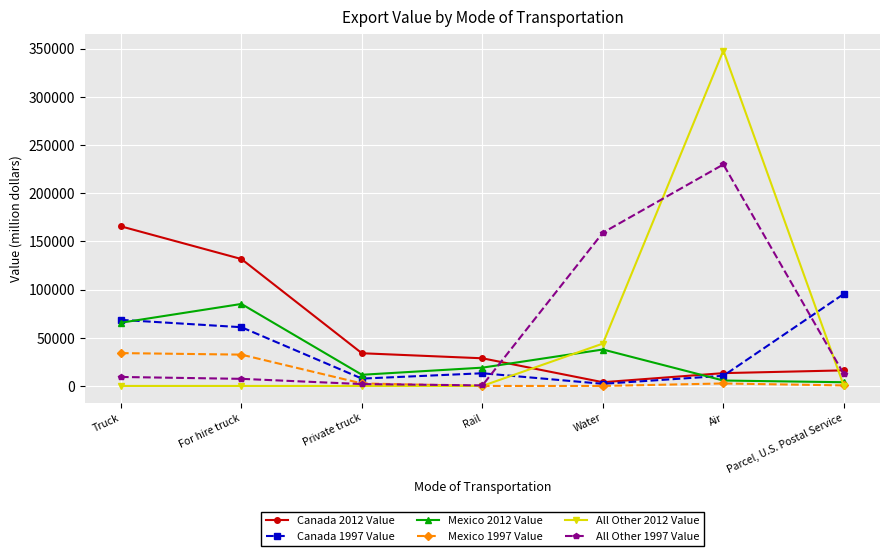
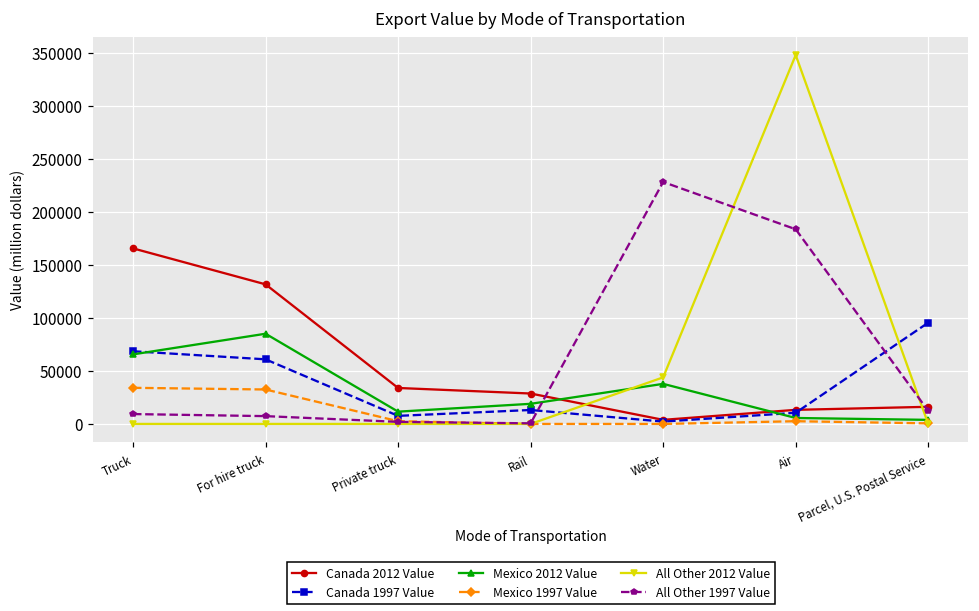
  {
    "Canada 2012 Value": {
      "Truck": 170000,
      "For hire truck": 130000,
      "Private truck": 30000,
      "Rail": 30000,
      "Air": 10000,
      "Parcel, U.S. Postal Service": 20000
    },
    "Canada 1997 Value": {
      "Truck": 70000,
      "For hire truck": 60000,
      "Private truck": 10000,
      "Rail": 10000,
      "Air": 10000,
      "Parcel, U.S. Postal Service": 100000
    },
    "Mexico 2012 Value": {
      "Truck": 70000,
      "For hire truck": 90000,
      "Private truck": 10000,
      "Rail": 20000,
      "Water": 40000,
      "Air": 10000,
      "Parcel, U.S. Postal Service": 0
    },
    "Mexico 1997 Value": {
      "Truck": 30000,
      "For hire truck": 30000,
      "Air": 0
    },
    "All Other 2012 Value": {
      "Truck": 0,
      "For hire truck": 0,
      "Water": 40000,
      "Air": 350000
    },
    "All Other 1997 Value": {
      "Truck": 10000,
      "For hire truck": 10000,
-     "Water": 160000,
-     "Air": 230000,
+     "Water": 230000,
+     "Air": 180000,
      "Parcel, U.S. Postal Service": 10000
    }
  }
